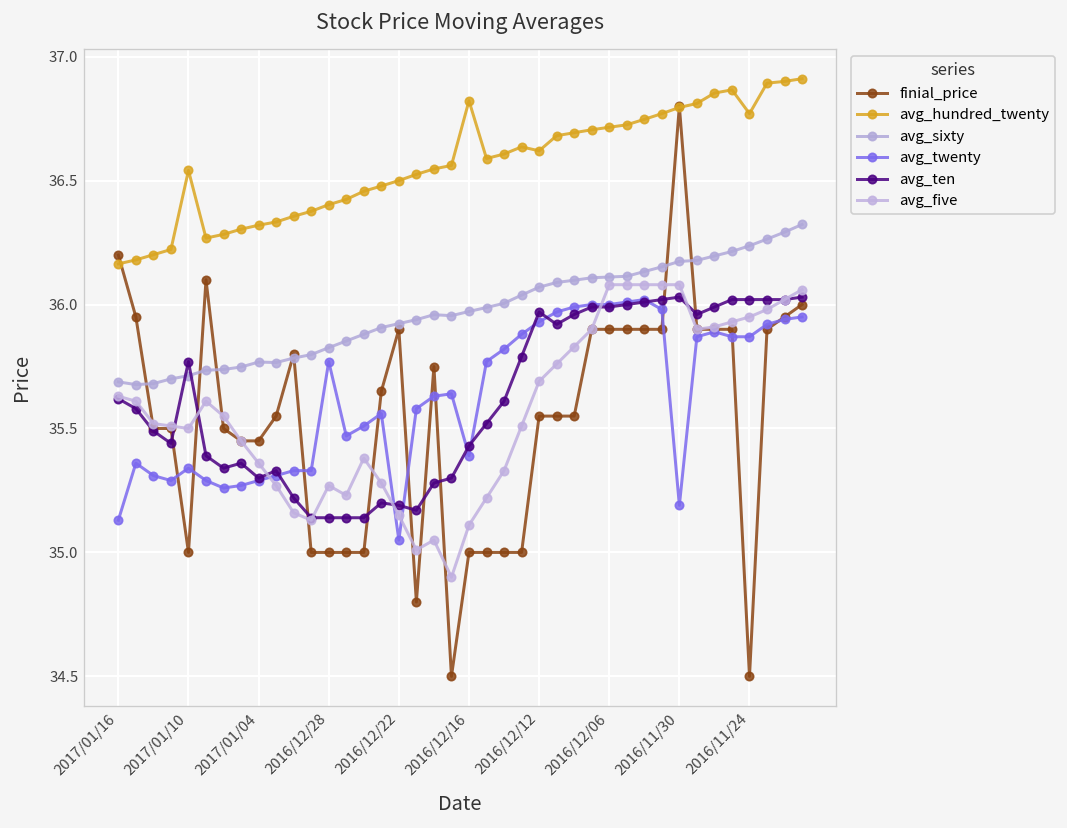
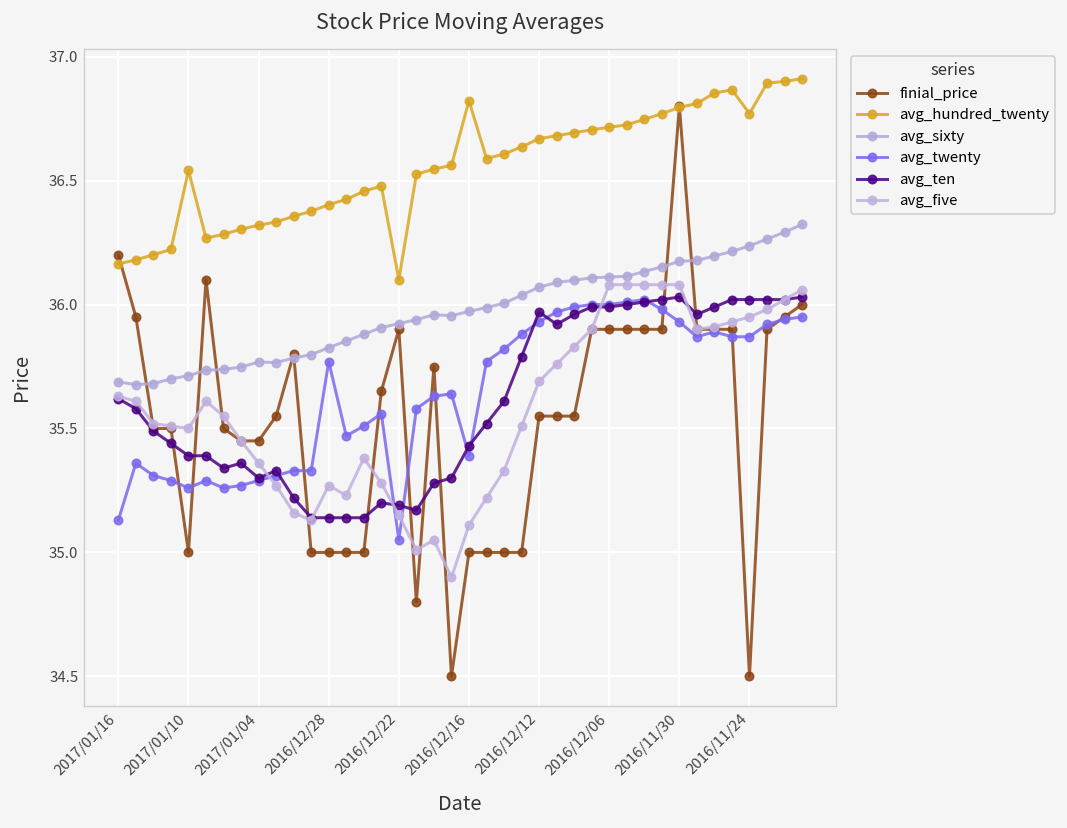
  {
    "finial_price": {
      "2017/01/16": 36.20,
      "2017/01/10": 35.00,
      "2017/01/04": 35.45,
      "2016/12/28": 35.00,
      "2016/12/22": 35.90,
      "2016/12/16": 35.00,
      "2016/12/12": 35.55,
      "2016/12/06": 35.90,
      "2016/11/24": 34.50
    },
    "avg_hundred_twenty": {
      "2017/01/16": 36.16,
      "2017/01/10": 36.54,
      "2017/01/04": 36.32,
      "2016/12/28": 36.40,
-     "2016/12/22": 36.5,
+     "2016/12/22": 36.1,
      "2016/12/16": 36.82,
-     "2016/12/12": 36.62,
+     "2016/12/12": 36.67,
      "2016/12/06": 36.72,
      "2016/11/24": 36.77
    },
    "avg_twenty": {
      "2017/01/16": 35.13,
-     "2017/01/10": 35.34,
+     "2017/01/10": 35.26,
      "2016/12/28": 35.77,
      "2016/12/22": 35.05,
      "2016/12/16": 35.39,
      "2016/12/12": 35.93,
-     "2016/11/30": 35.19,
+     "2016/11/30": 35.93,
      "2016/11/24": 35.87
    },
    "avg_ten": {
-     "2017/01/10": 35.77,
+     "2017/01/10": 35.39,
      "2016/12/28": 35.14,
      "2016/12/22": 35.19,
      "2016/12/16": 35.43,
      "2016/12/12": 35.97,
      "2016/11/30": 36.03,
      "2016/11/24": 36.02
    }
  }
